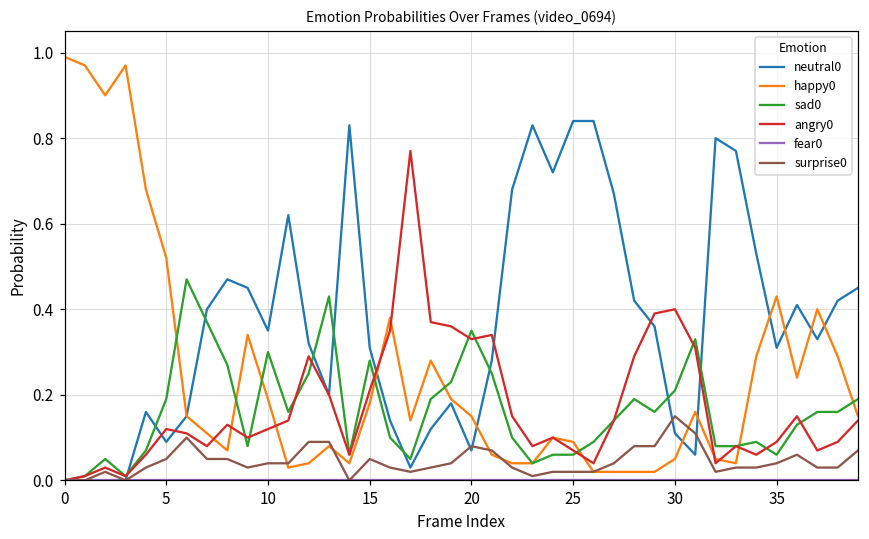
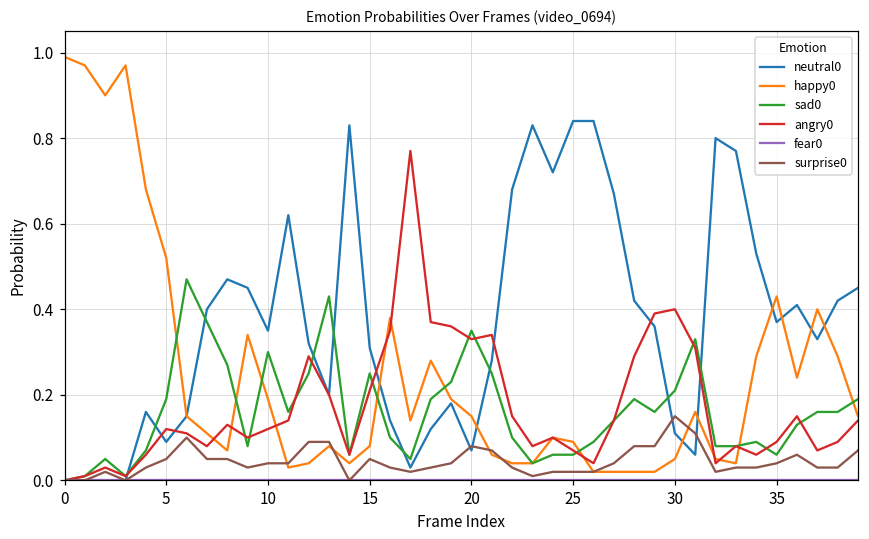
  {
    "neutral0": {
      "5": 0.09,
      "10": 0.35,
      "15": 0.31,
      "20": 0.07,
      "25": 0.84,
      "30": 0.11,
-     "35": 0.31
+     "35": 0.37
    },
    "happy0": {
      "0": 0.99,
      "5": 0.52,
      "10": 0.19,
-     "15": 0.18,
+     "15": 0.08,
      "20": 0.15,
      "25": 0.09,
      "30": 0.05,
      "35": 0.43
    },
    "sad0": {
      "5": 0.19,
      "10": 0.30,
-     "15": 0.28,
+     "15": 0.25,
      "20": 0.35,
      "25": 0.06,
      "30": 0.21,
      "35": 0.06
    },
    "angry0": {
      "5": 0.12,
      "10": 0.12,
      "15": 0.21,
      "20": 0.33,
      "25": 0.07,
      "30": 0.40,
      "35": 0.09
    },
    "fear0": {
      "5": 0.00,
      "10": 0.00,
      "15": 0.00,
      "20": 0.00,
      "25": 0.00,
      "30": 0.00,
      "35": 0.00
    },
    "surprise0": {
      "5": 0.05,
      "10": 0.04,
      "15": 0.05,
      "20": 0.08,
      "25": 0.02,
      "30": 0.15,
      "35": 0.04
    }
  }
